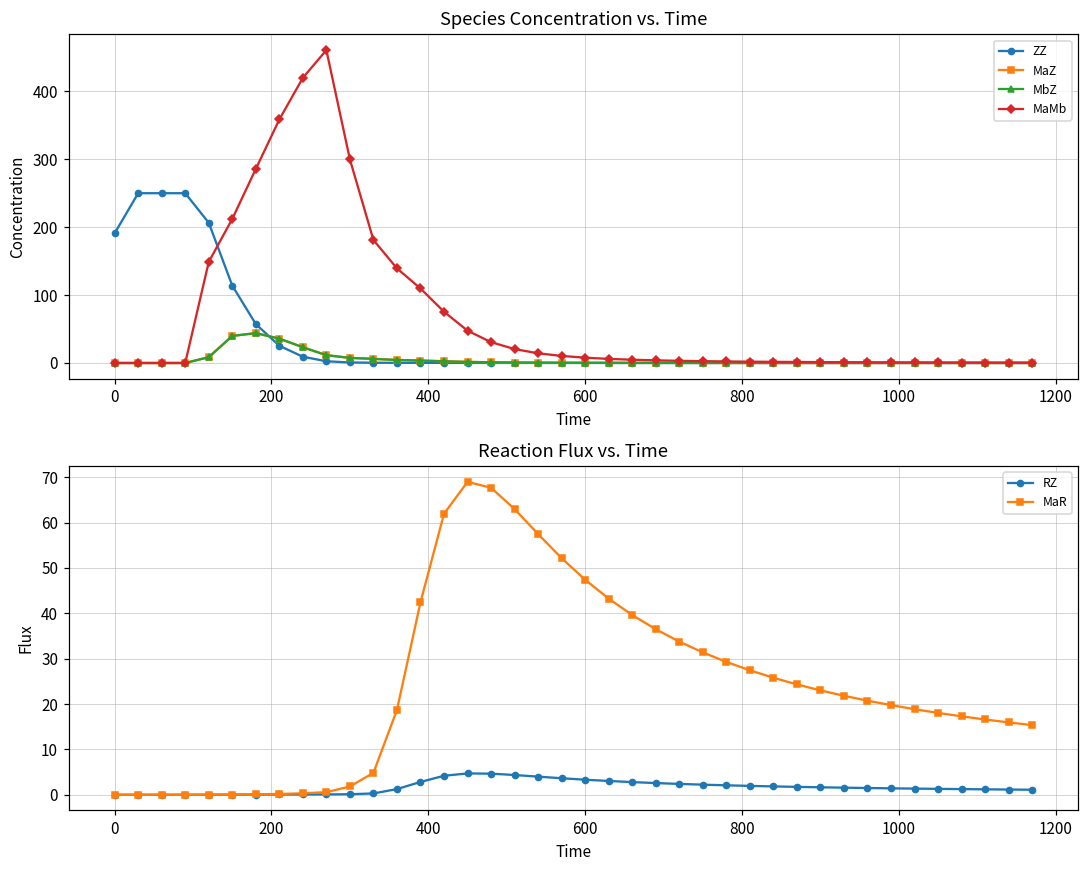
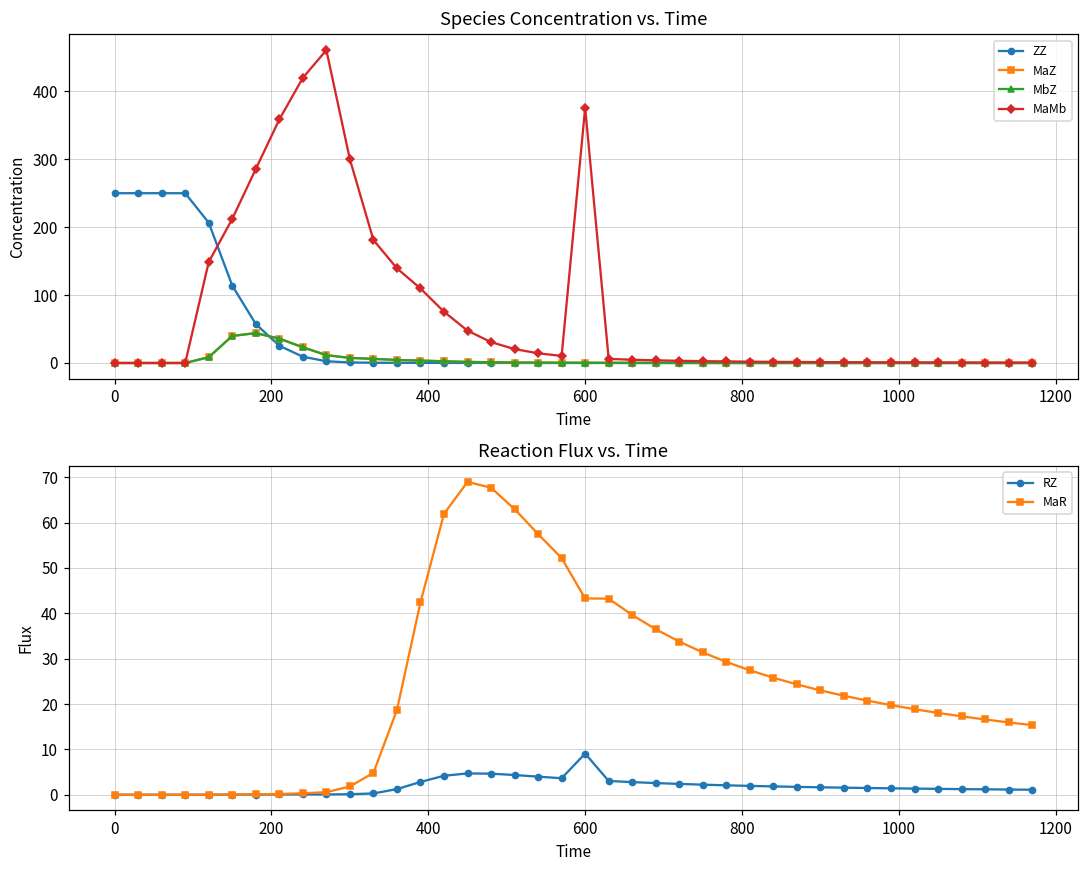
  {
    "Species Concentration vs. Time": {
      "ZZ": {
-       "0": 190
+       "0": 250
      },
      "MaMb": {
-       "600": 10
+       "600": 380
      }
    },
    "Reaction Flux vs. Time": {
      "RZ": {
-       "600": 3
+       "600": 9
      },
      "MaR": {
-       "600": 47
+       "600": 43
      }
    }
  }
